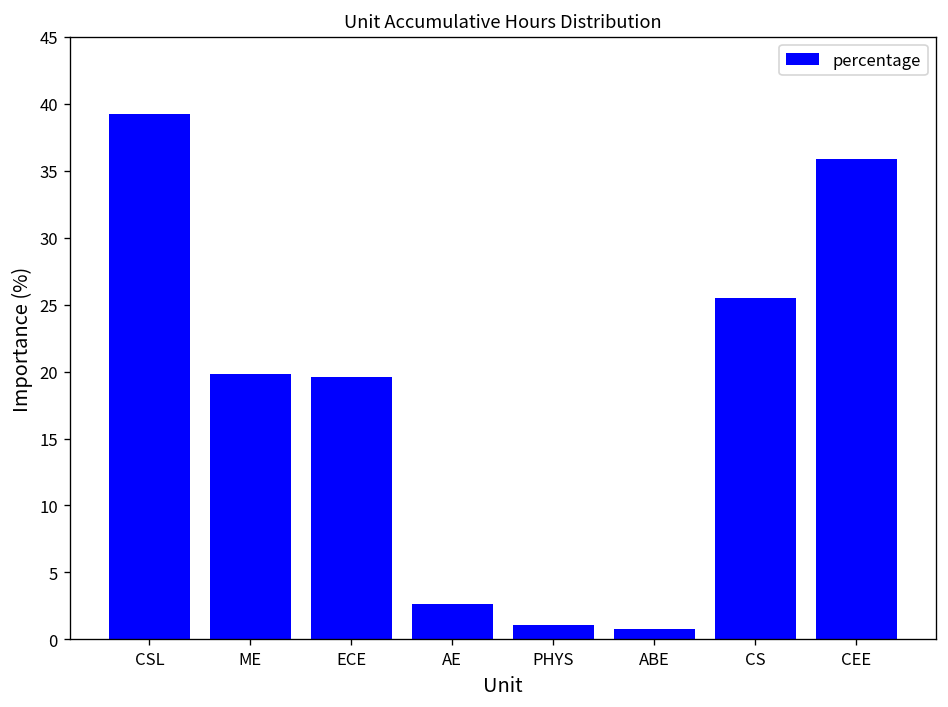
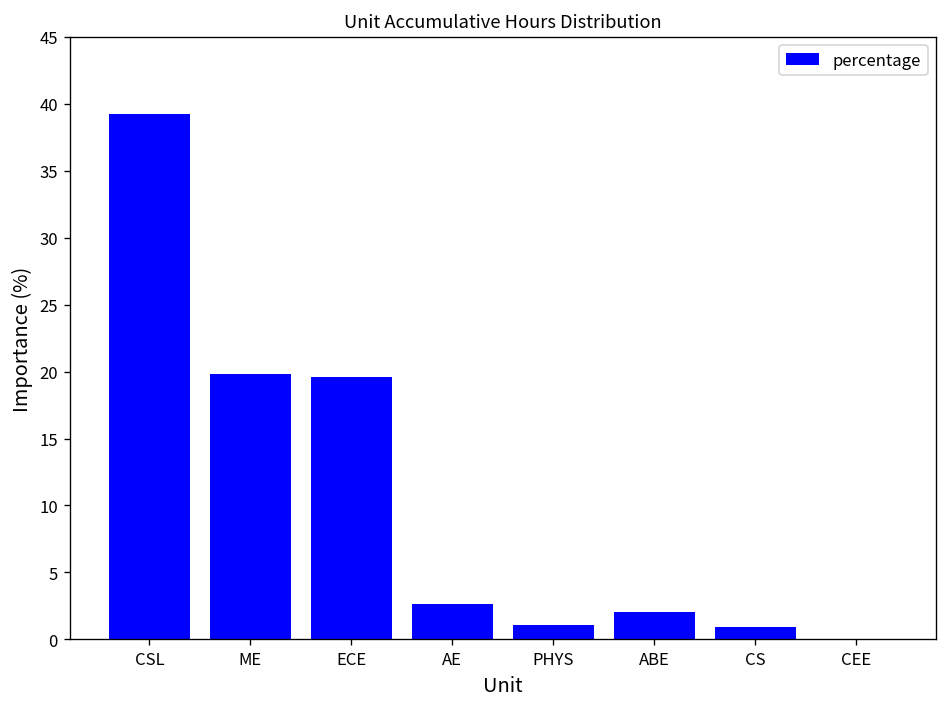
  {
    "CSL": 39.2,
    "ME": 19.8,
    "ECE": 19.6,
    "AE": 2.6,
    "PHYS": 1.1,
-   "ABE": 0.8,
-   "CS": 25.5,
-   "CEE": 35.9
+   "ABE": 2.1,
+   "CS": 0.9,
+   "CEE": 0.1
  }
